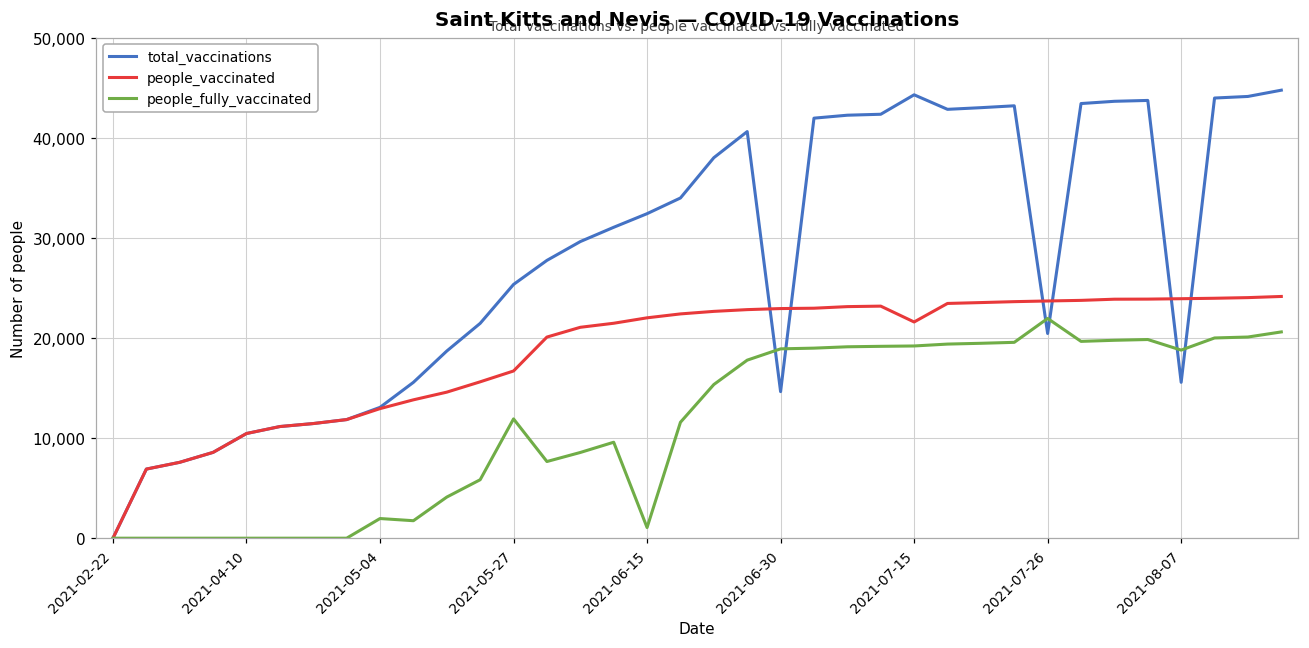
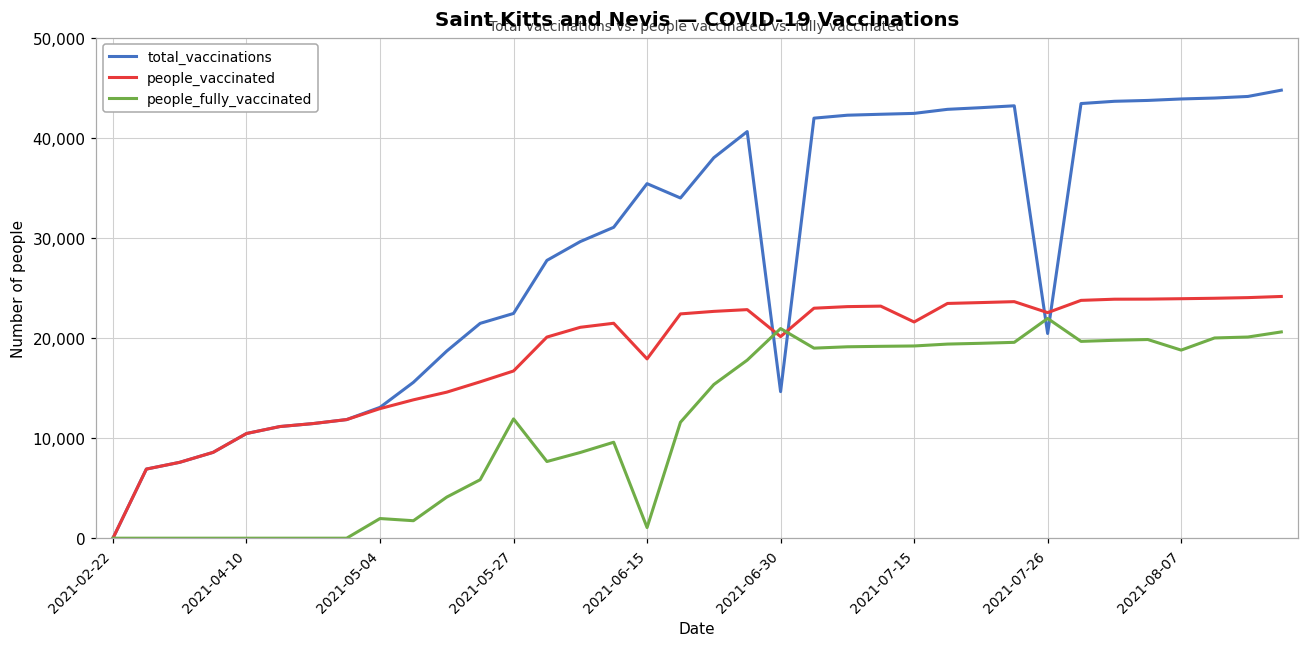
  {
    "total_vaccinations": {
-     "2021-05-27": "25,000",
-     "2021-06-15": "32,000",
+     "2021-05-27": "22,000",
+     "2021-06-15": "35,000",
      "2021-06-30": "15,000",
-     "2021-07-15": "44,000",
+     "2021-07-15": "42,000",
      "2021-07-26": "20,000",
-     "2021-08-07": "16,000"
+     "2021-08-07": "44,000"
    },
    "people_vaccinated": {
      "2021-05-27": "17,000",
-     "2021-06-15": "22,000",
-     "2021-06-30": "23,000",
+     "2021-06-15": "18,000",
+     "2021-06-30": "20,000",
      "2021-07-15": "22,000",
-     "2021-07-26": "24,000",
+     "2021-07-26": "23,000",
      "2021-08-07": "24,000"
    },
    "people_fully_vaccinated": {
      "2021-04-10": "0",
      "2021-05-04": "2,000",
      "2021-05-27": "12,000",
      "2021-06-15": "1,000",
-     "2021-06-30": "19,000",
+     "2021-06-30": "21,000",
      "2021-07-15": "19,000",
      "2021-07-26": "22,000",
      "2021-08-07": "19,000"
    }
  }
